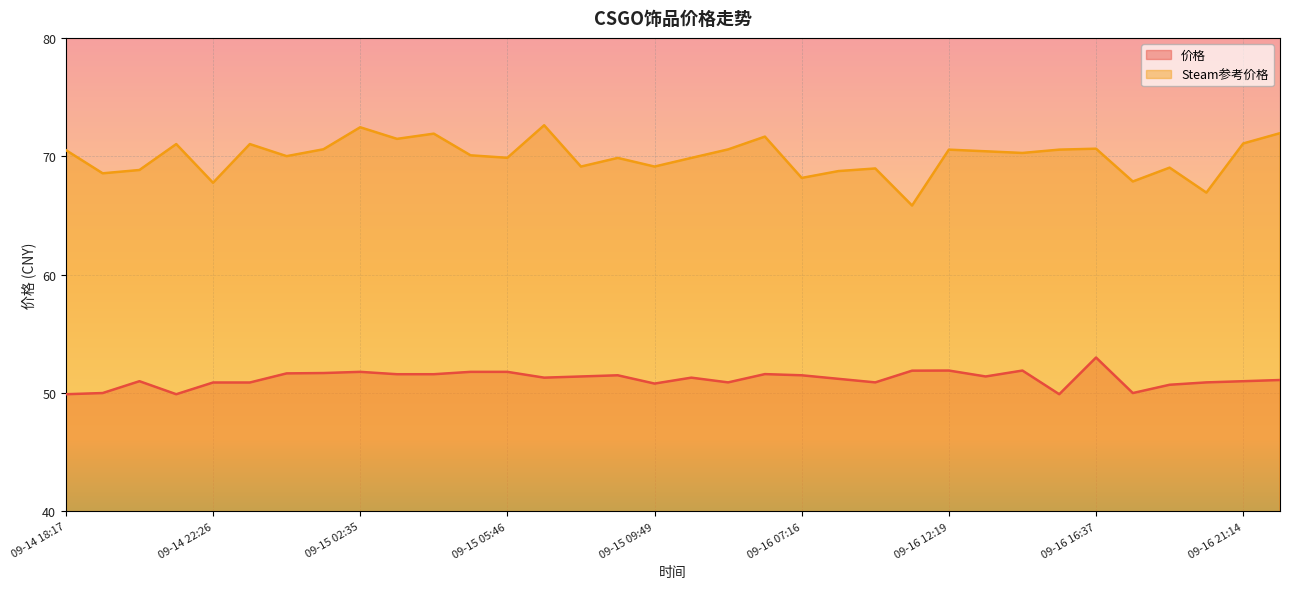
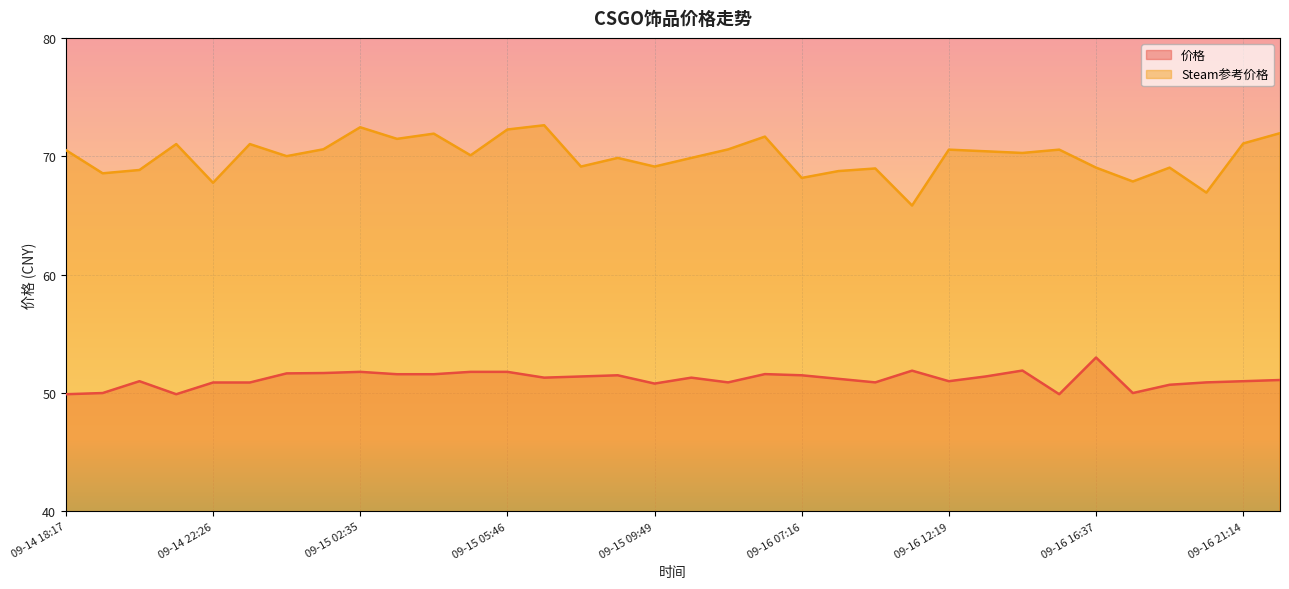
  {
    "价格": {
      "09-14 18:17": 49.9,
      "09-14 22:26": 50.9,
      "09-15 02:35": 51.8,
      "09-15 05:46": 51.8,
      "09-15 09:49": 50.8,
      "09-16 07:16": 51.5,
-     "09-16 12:19": 51.9,
+     "09-16 12:19": 51.0,
      "09-16 16:37": 53.0,
      "09-16 21:14": 51.0
    },
    "Steam参考价格": {
      "09-14 18:17": 70.5,
      "09-14 22:26": 67.8,
      "09-15 02:35": 72.5,
-     "09-15 05:46": 69.9,
+     "09-15 05:46": 72.3,
      "09-15 09:49": 69.1,
      "09-16 07:16": 68.2,
      "09-16 12:19": 70.6,
-     "09-16 16:37": 70.6,
+     "09-16 16:37": 69.0,
      "09-16 21:14": 71.1
    }
  }
